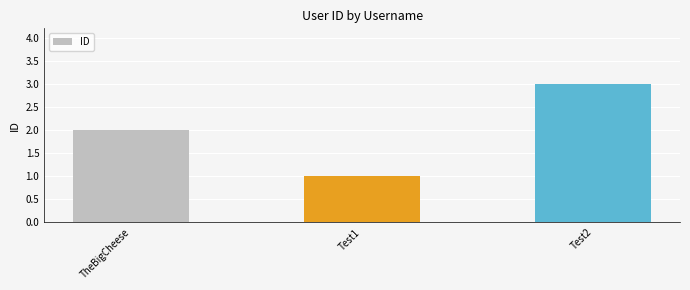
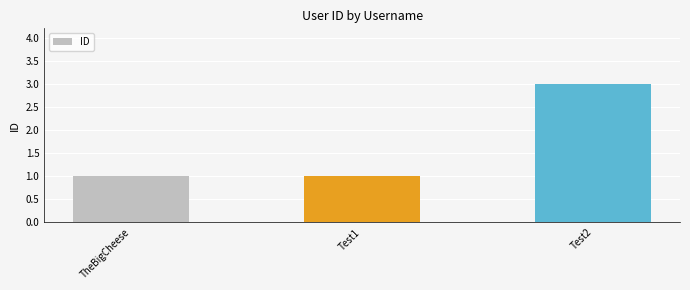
  {
-   "TheBigCheese": 2,
+   "TheBigCheese": 1,
    "Test1": 1,
    "Test2": 3
  }
